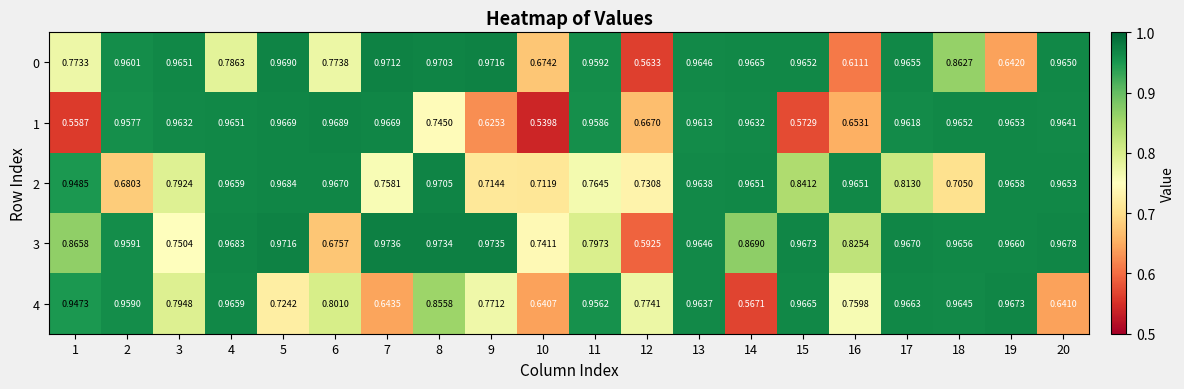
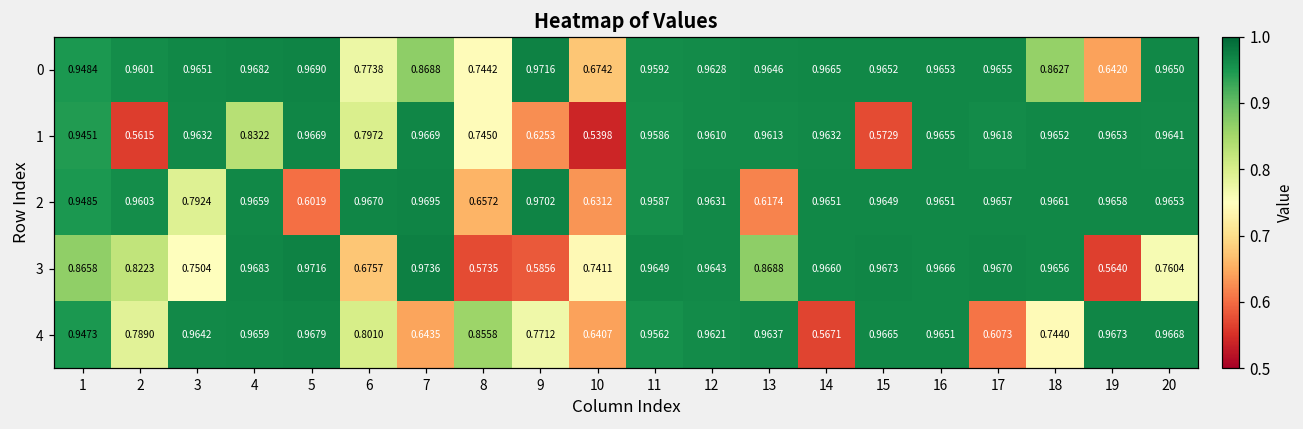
  {
    "0": {
-     "1": 0.7733,
+     "1": 0.9484,
      "2": 0.9601,
      "3": 0.9651,
-     "4": 0.7863,
+     "4": 0.9682,
      "5": 0.9690,
      "6": 0.7738,
-     "7": 0.9712,
-     "8": 0.9703,
+     "7": 0.8688,
+     "8": 0.7442,
      "9": 0.9716,
      "10": 0.6742,
      "11": 0.9592,
-     "12": 0.5633,
+     "12": 0.9628,
      "13": 0.9646,
      "14": 0.9665,
      "15": 0.9652,
-     "16": 0.6111,
+     "16": 0.9653,
      "17": 0.9655,
      "18": 0.8627,
      "19": 0.6420,
      "20": 0.9650
    },
    "1": {
-     "1": 0.5587,
-     "2": 0.9577,
+     "1": 0.9451,
+     "2": 0.5615,
      "3": 0.9632,
-     "4": 0.9651,
+     "4": 0.8322,
      "5": 0.9669,
-     "6": 0.9689,
+     "6": 0.7972,
      "7": 0.9669,
      "8": 0.7450,
      "9": 0.6253,
      "10": 0.5398,
      "11": 0.9586,
-     "12": 0.6670,
+     "12": 0.9610,
      "13": 0.9613,
      "14": 0.9632,
      "15": 0.5729,
-     "16": 0.6531,
+     "16": 0.9655,
      "17": 0.9618,
      "18": 0.9652,
      "19": 0.9653,
      "20": 0.9641
    },
    "2": {
      "1": 0.9485,
-     "2": 0.6803,
+     "2": 0.9603,
      "3": 0.7924,
      "4": 0.9659,
-     "5": 0.9684,
+     "5": 0.6019,
      "6": 0.9670,
-     "7": 0.7581,
-     "8": 0.9705,
-     "9": 0.7144,
-     "10": 0.7119,
-     "11": 0.7645,
-     "12": 0.7308,
-     "13": 0.9638,
+     "7": 0.9695,
+     "8": 0.6572,
+     "9": 0.9702,
+     "10": 0.6312,
+     "11": 0.9587,
+     "12": 0.9631,
+     "13": 0.6174,
      "14": 0.9651,
-     "15": 0.8412,
+     "15": 0.9649,
      "16": 0.9651,
-     "17": 0.8130,
-     "18": 0.7050,
+     "17": 0.9657,
+     "18": 0.9661,
      "19": 0.9658,
      "20": 0.9653
    },
    "3": {
      "1": 0.8658,
-     "2": 0.9591,
+     "2": 0.8223,
      "3": 0.7504,
      "4": 0.9683,
      "5": 0.9716,
      "6": 0.6757,
      "7": 0.9736,
-     "8": 0.9734,
-     "9": 0.9735,
+     "8": 0.5735,
+     "9": 0.5856,
      "10": 0.7411,
-     "11": 0.7973,
-     "12": 0.5925,
-     "13": 0.9646,
-     "14": 0.8690,
+     "11": 0.9649,
+     "12": 0.9643,
+     "13": 0.8688,
+     "14": 0.9660,
      "15": 0.9673,
-     "16": 0.8254,
+     "16": 0.9666,
      "17": 0.9670,
      "18": 0.9656,
-     "19": 0.9660,
-     "20": 0.9678
+     "19": 0.5640,
+     "20": 0.7604
    },
    "4": {
      "1": 0.9473,
-     "2": 0.9590,
-     "3": 0.7948,
+     "2": 0.7890,
+     "3": 0.9642,
      "4": 0.9659,
-     "5": 0.7242,
+     "5": 0.9679,
      "6": 0.8010,
      "7": 0.6435,
      "8": 0.8558,
      "9": 0.7712,
      "10": 0.6407,
      "11": 0.9562,
-     "12": 0.7741,
+     "12": 0.9621,
      "13": 0.9637,
      "14": 0.5671,
      "15": 0.9665,
-     "16": 0.7598,
-     "17": 0.9663,
-     "18": 0.9645,
+     "16": 0.9651,
+     "17": 0.6073,
+     "18": 0.7440,
      "19": 0.9673,
-     "20": 0.6410
+     "20": 0.9668
    }
  }
